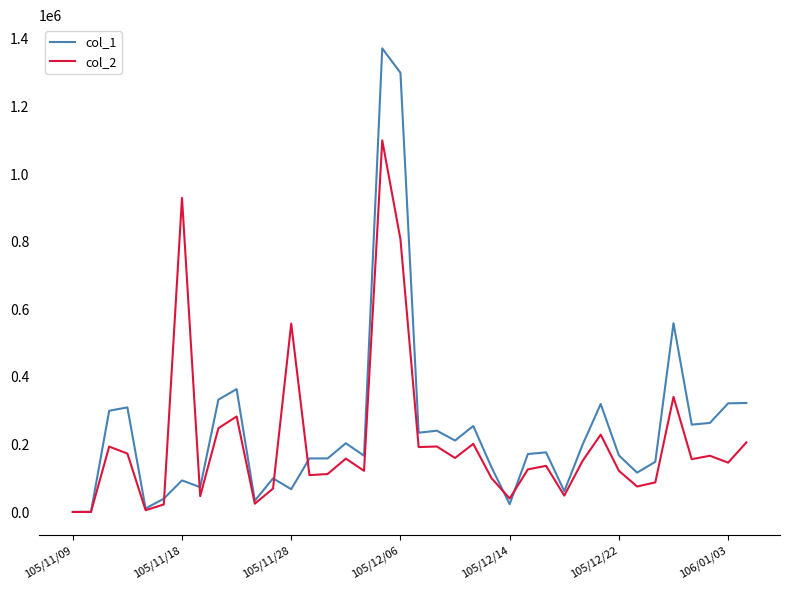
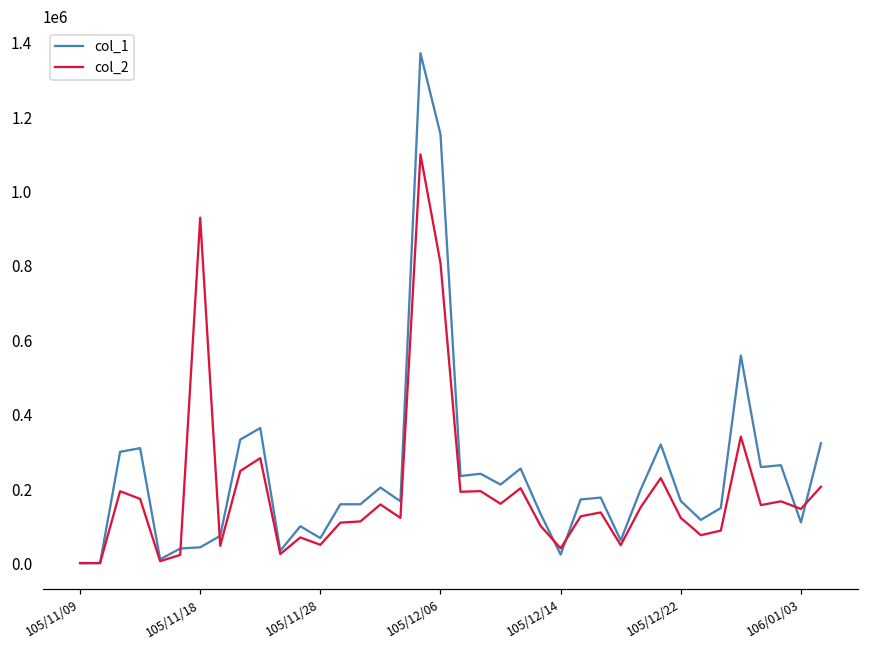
  {
    "col_1": {
-     "105/11/18": 90000,
+     "105/11/18": 40000,
      "105/11/28": 70000,
-     "105/12/06": 1300000,
+     "105/12/06": 1150000,
      "105/12/14": 20000,
      "105/12/22": 170000,
-     "106/01/03": 320000
+     "106/01/03": 110000
    },
    "col_2": {
      "105/11/18": 930000,
-     "105/11/28": 560000,
+     "105/11/28": 50000,
      "105/12/06": 810000,
      "105/12/14": 40000,
      "105/12/22": 120000,
      "106/01/03": 150000
    }
  }
